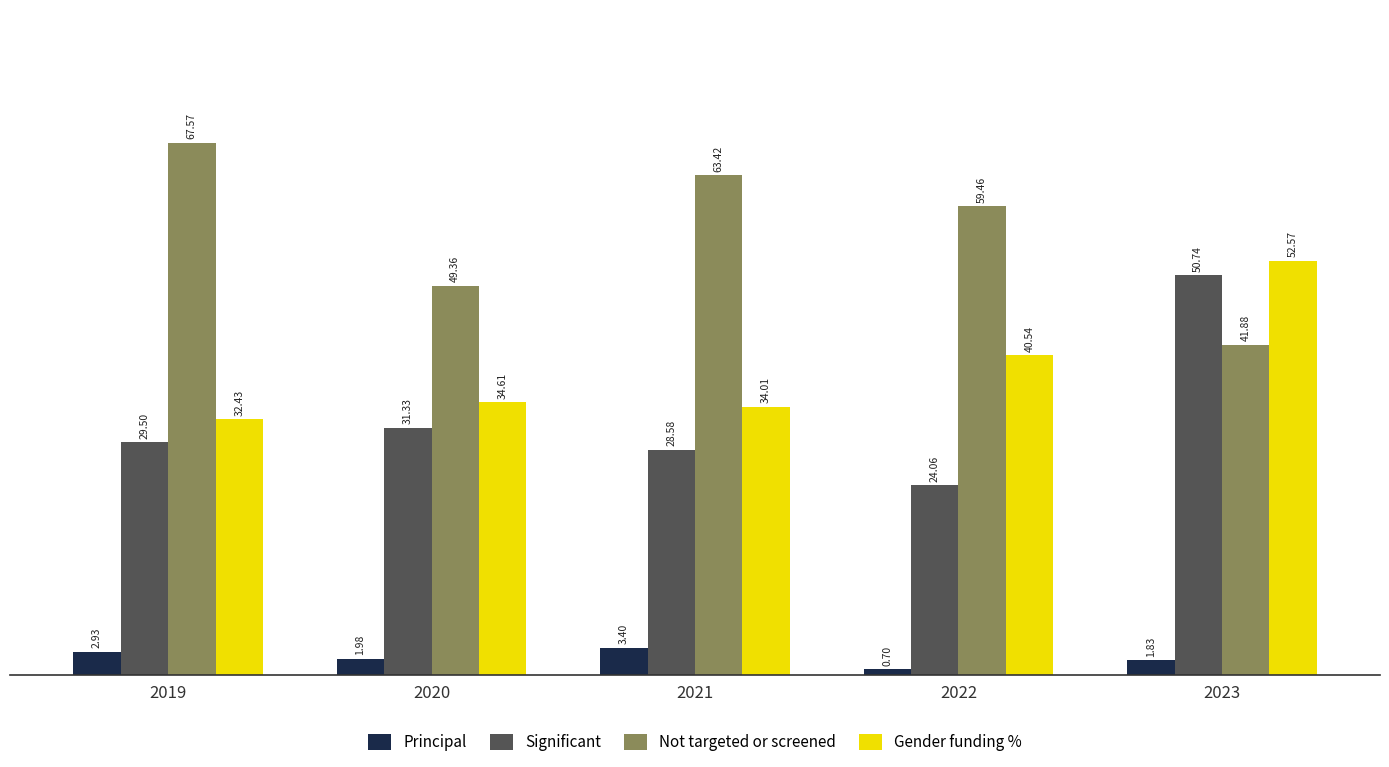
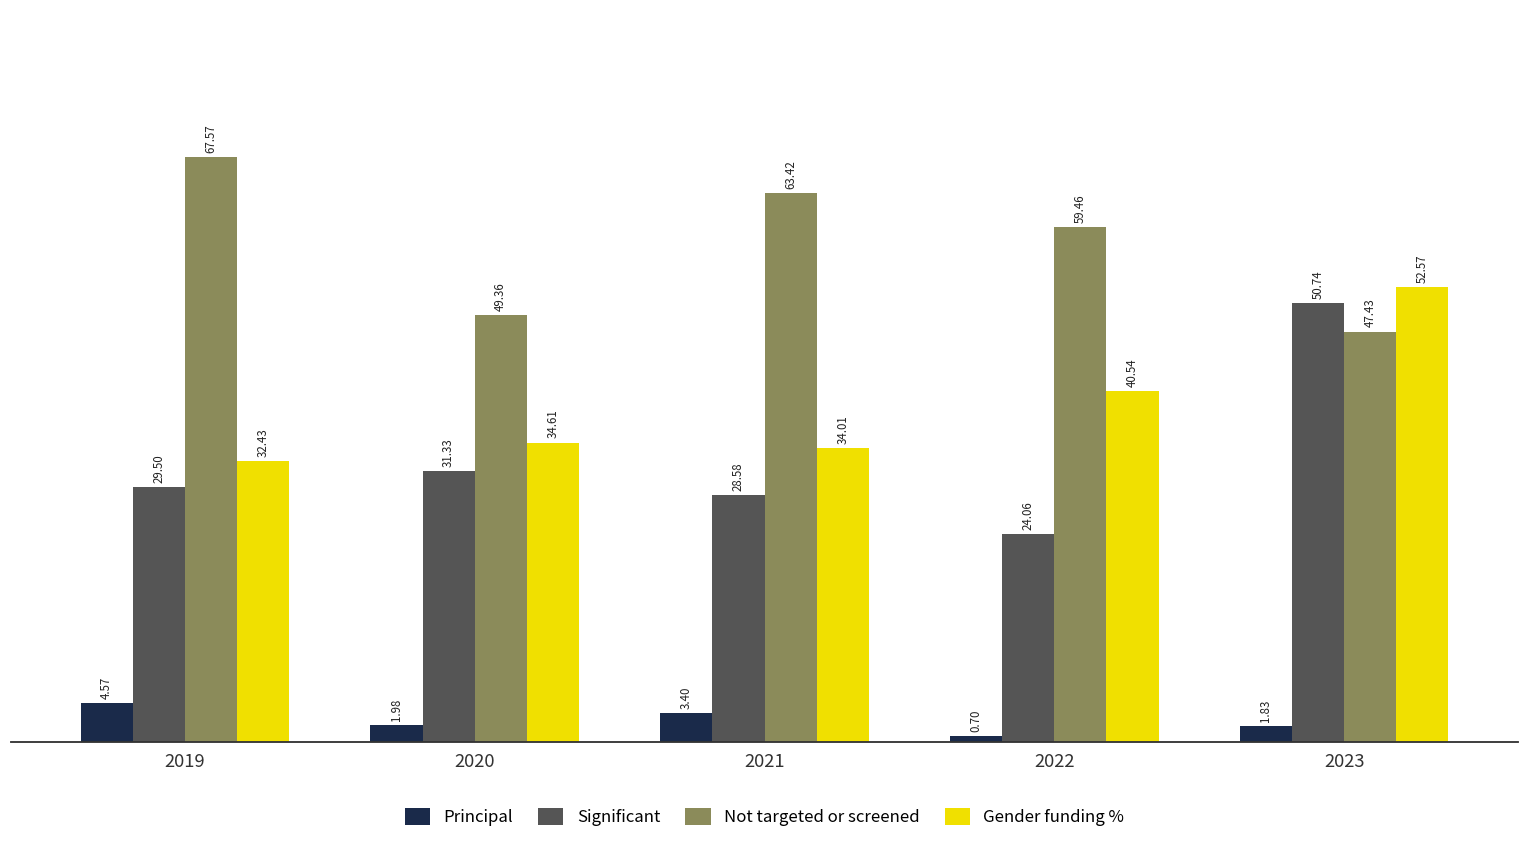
  {
    "Principal": {
-     "2019": 2.93,
+     "2019": 4.57,
      "2020": 1.98,
      "2021": 3.40,
      "2022": 0.70,
      "2023": 1.83
    },
    "Significant": {
      "2019": 29.50,
      "2020": 31.33,
      "2021": 28.58,
      "2022": 24.06,
      "2023": 50.74
    },
    "Not targeted or screened": {
      "2019": 67.57,
      "2020": 49.36,
      "2021": 63.42,
      "2022": 59.46,
-     "2023": 41.88
+     "2023": 47.43
    },
    "Gender funding %": {
      "2019": 32.43,
      "2020": 34.61,
      "2021": 34.01,
      "2022": 40.54,
      "2023": 52.57
    }
  }
